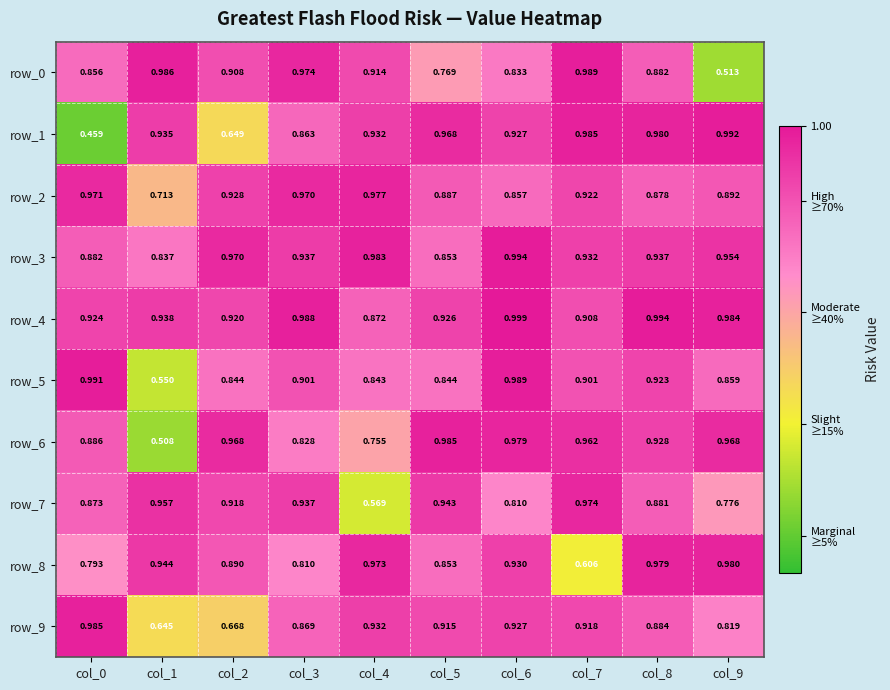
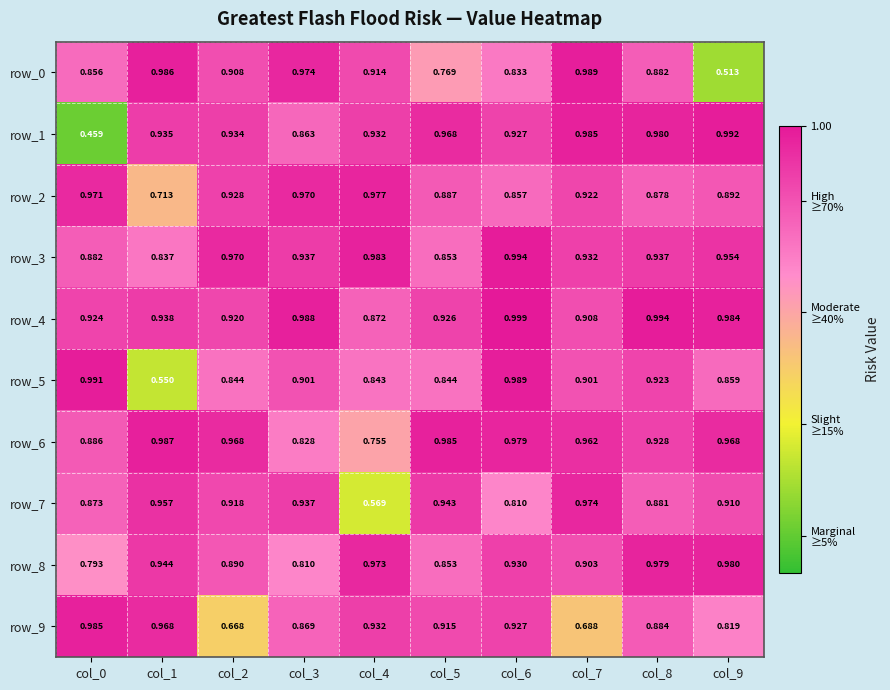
  {
    "row_0": {
      "col_0": 0.856,
      "col_1": 0.986,
      "col_2": 0.908,
      "col_3": 0.974,
      "col_4": 0.914,
      "col_5": 0.769,
      "col_6": 0.833,
      "col_7": 0.989,
      "col_8": 0.882,
      "col_9": 0.513
    },
    "row_1": {
      "col_0": 0.459,
      "col_1": 0.935,
-     "col_2": 0.649,
+     "col_2": 0.934,
      "col_3": 0.863,
      "col_4": 0.932,
      "col_5": 0.968,
      "col_6": 0.927,
      "col_7": 0.985,
      "col_8": 0.980,
      "col_9": 0.992
    },
    "row_2": {
      "col_0": 0.971,
      "col_1": 0.713,
      "col_2": 0.928,
      "col_3": 0.970,
      "col_4": 0.977,
      "col_5": 0.887,
      "col_6": 0.857,
      "col_7": 0.922,
      "col_8": 0.878,
      "col_9": 0.892
    },
    "row_3": {
      "col_0": 0.882,
      "col_1": 0.837,
      "col_2": 0.970,
      "col_3": 0.937,
      "col_4": 0.983,
      "col_5": 0.853,
      "col_6": 0.994,
      "col_7": 0.932,
      "col_8": 0.937,
      "col_9": 0.954
    },
    "row_4": {
      "col_0": 0.924,
      "col_1": 0.938,
      "col_2": 0.920,
      "col_3": 0.988,
      "col_4": 0.872,
      "col_5": 0.926,
      "col_6": 0.999,
      "col_7": 0.908,
      "col_8": 0.994,
      "col_9": 0.984
    },
    "row_5": {
      "col_0": 0.991,
      "col_1": 0.550,
      "col_2": 0.844,
      "col_3": 0.901,
      "col_4": 0.843,
      "col_5": 0.844,
      "col_6": 0.989,
      "col_7": 0.901,
      "col_8": 0.923,
      "col_9": 0.859
    },
    "row_6": {
      "col_0": 0.886,
-     "col_1": 0.508,
+     "col_1": 0.987,
      "col_2": 0.968,
      "col_3": 0.828,
      "col_4": 0.755,
      "col_5": 0.985,
      "col_6": 0.979,
      "col_7": 0.962,
      "col_8": 0.928,
      "col_9": 0.968
    },
    "row_7": {
      "col_0": 0.873,
      "col_1": 0.957,
      "col_2": 0.918,
      "col_3": 0.937,
      "col_4": 0.569,
      "col_5": 0.943,
      "col_6": 0.810,
      "col_7": 0.974,
      "col_8": 0.881,
-     "col_9": 0.776
+     "col_9": 0.910
    },
    "row_8": {
      "col_0": 0.793,
      "col_1": 0.944,
      "col_2": 0.890,
      "col_3": 0.810,
      "col_4": 0.973,
      "col_5": 0.853,
      "col_6": 0.930,
-     "col_7": 0.606,
+     "col_7": 0.903,
      "col_8": 0.979,
      "col_9": 0.980
    },
    "row_9": {
      "col_0": 0.985,
-     "col_1": 0.645,
+     "col_1": 0.968,
      "col_2": 0.668,
      "col_3": 0.869,
      "col_4": 0.932,
      "col_5": 0.915,
      "col_6": 0.927,
-     "col_7": 0.918,
+     "col_7": 0.688,
      "col_8": 0.884,
      "col_9": 0.819
    }
  }
